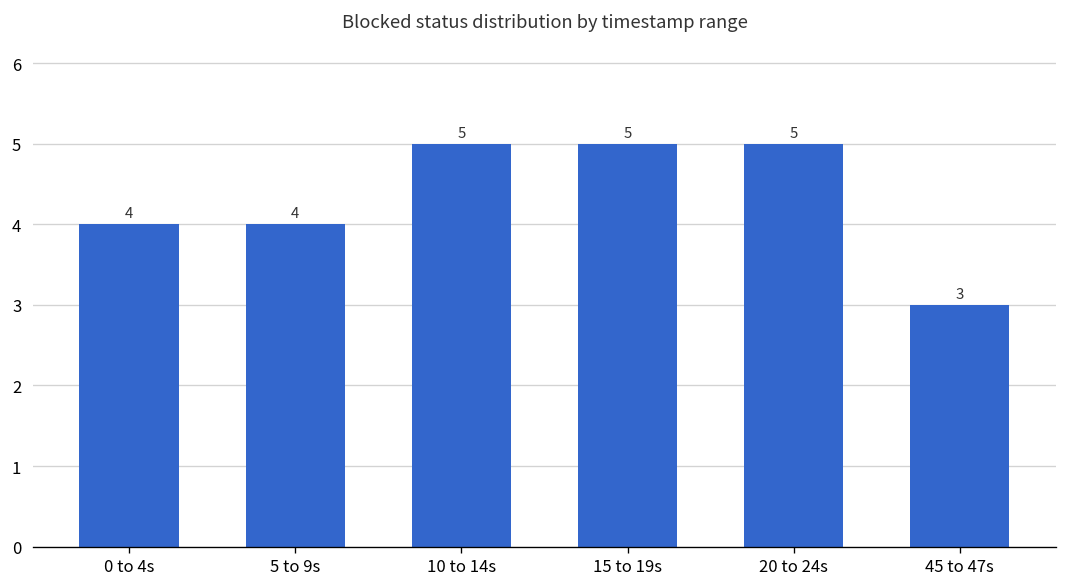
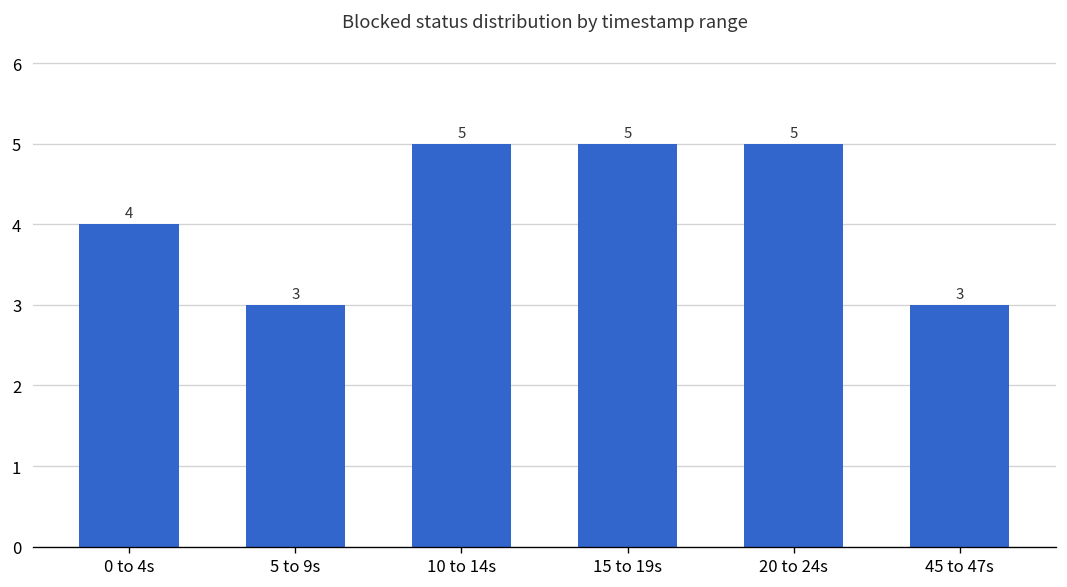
  {
    "0 to 4s": 4,
-   "5 to 9s": 4,
+   "5 to 9s": 3,
    "10 to 14s": 5,
    "15 to 19s": 5,
    "20 to 24s": 5,
    "45 to 47s": 3
  }
